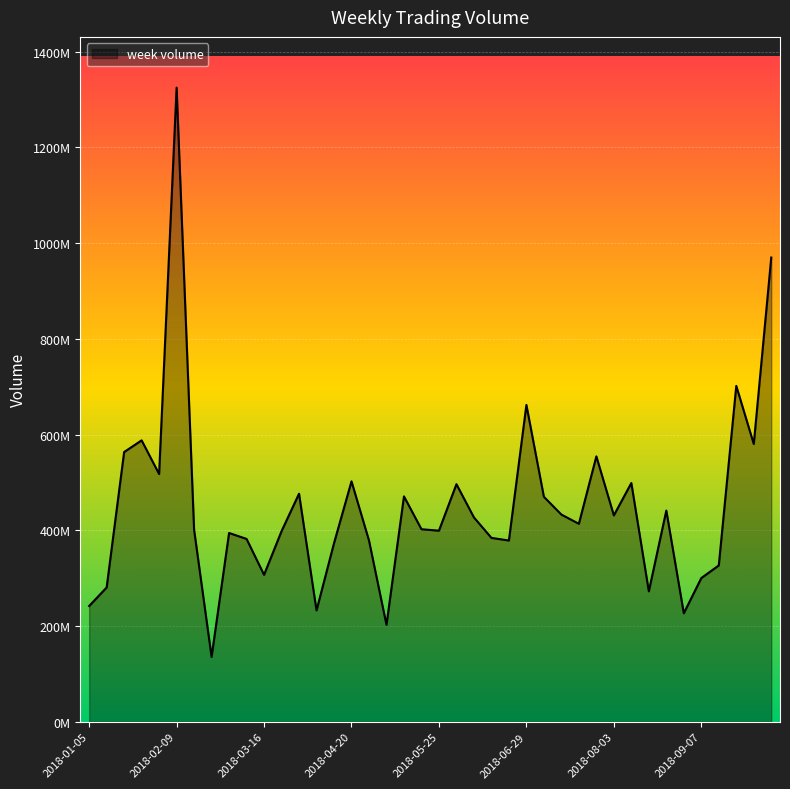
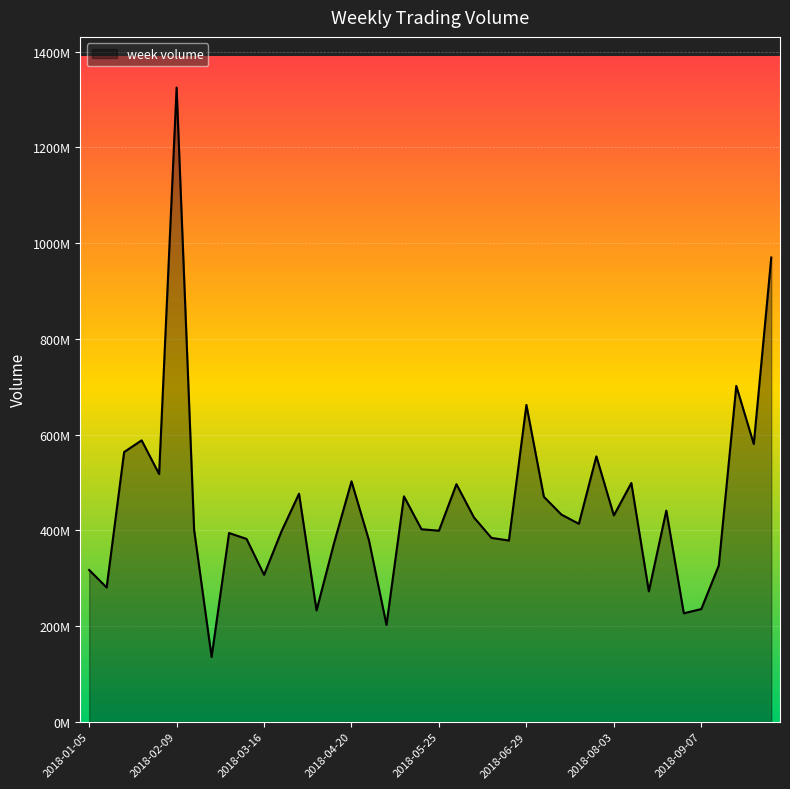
  {
-   "2018-01-05": 240000000,
+   "2018-01-05": 320000000,
    "2018-02-09": 1330000000,
    "2018-03-16": 310000000,
    "2018-04-20": 500000000,
    "2018-05-25": 400000000,
    "2018-06-29": 660000000,
    "2018-08-03": 430000000,
-   "2018-09-07": 300000000
+   "2018-09-07": 240000000
  }
